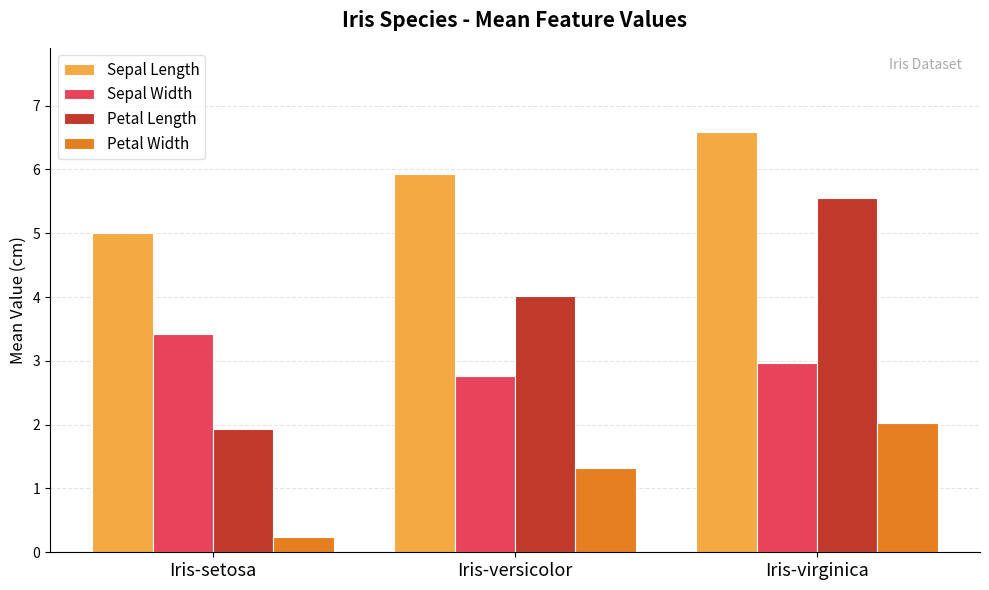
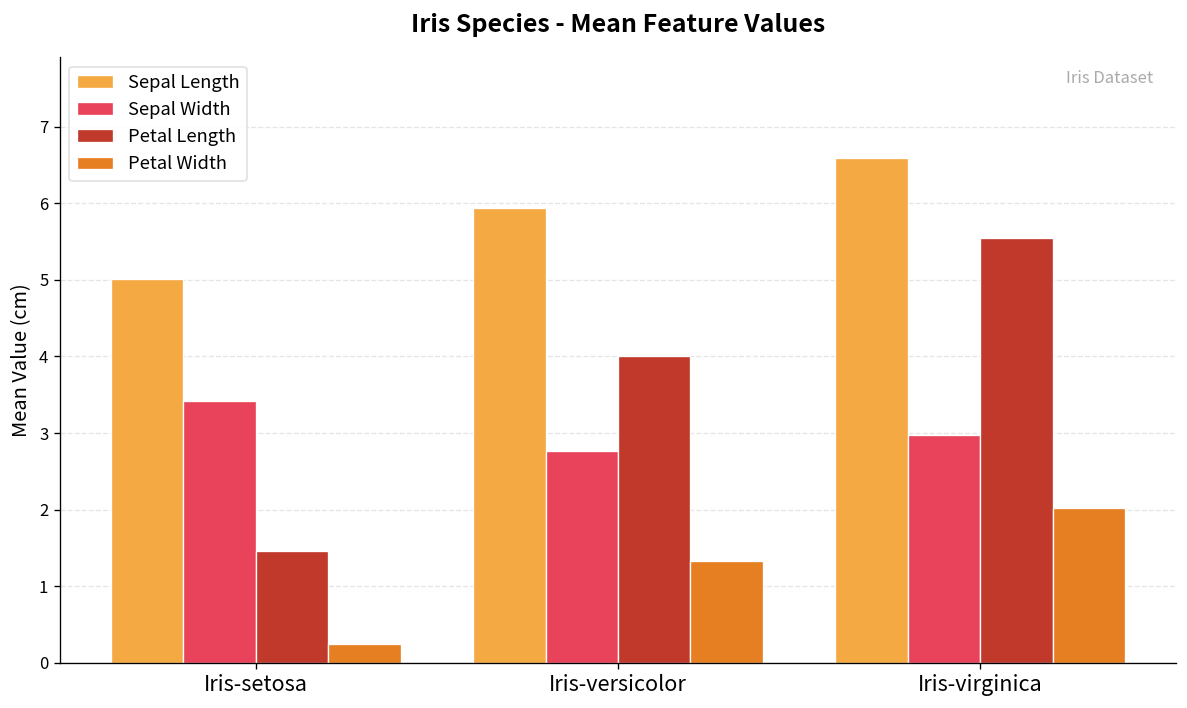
  {
    "Sepal Width": {
      "Iris-setosa": 3.4,
      "Iris-versicolor": 2.8,
      "Iris-virginica": 3.0
    },
    "Petal Length": {
-     "Iris-setosa": 1.9,
+     "Iris-setosa": 1.5,
      "Iris-versicolor": 4.0,
      "Iris-virginica": 5.6
    }
  }
